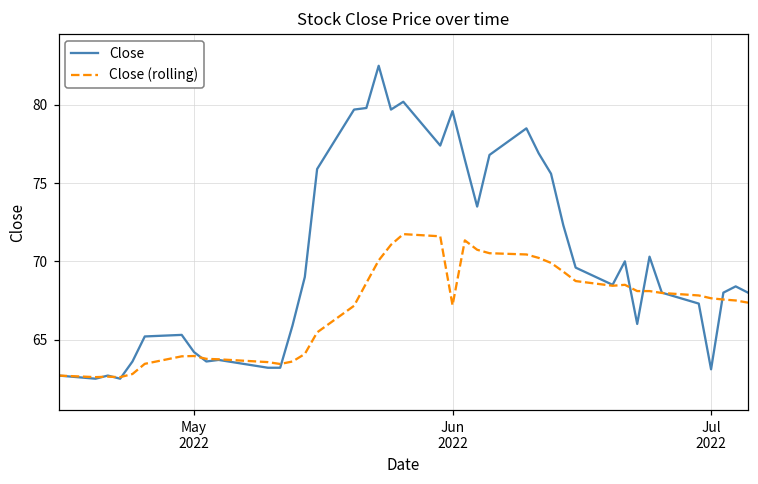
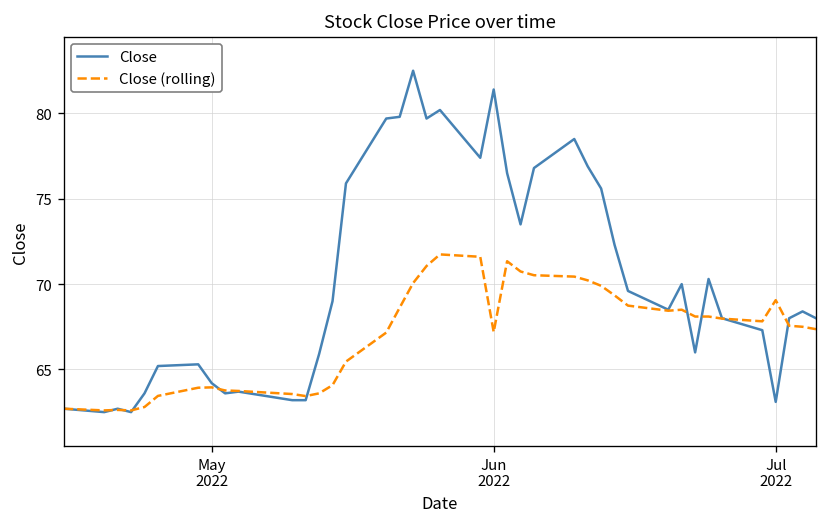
  {
    "Close": {
      "May 2022": 64.2,
-     "Jun 2022": 79.6,
+     "Jun 2022": 81.4,
      "Jul 2022": 63.1
    },
    "Close (rolling)": {
      "May 2022": 64.0,
      "Jun 2022": 67.2,
-     "Jul 2022": 67.6
+     "Jul 2022": 69.1
    }
  }
